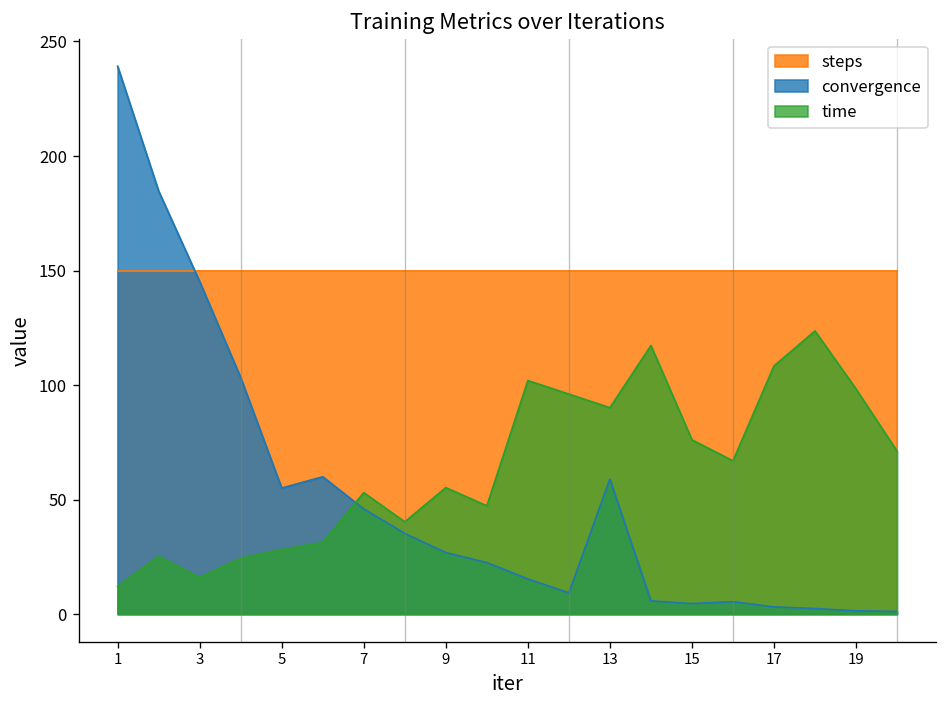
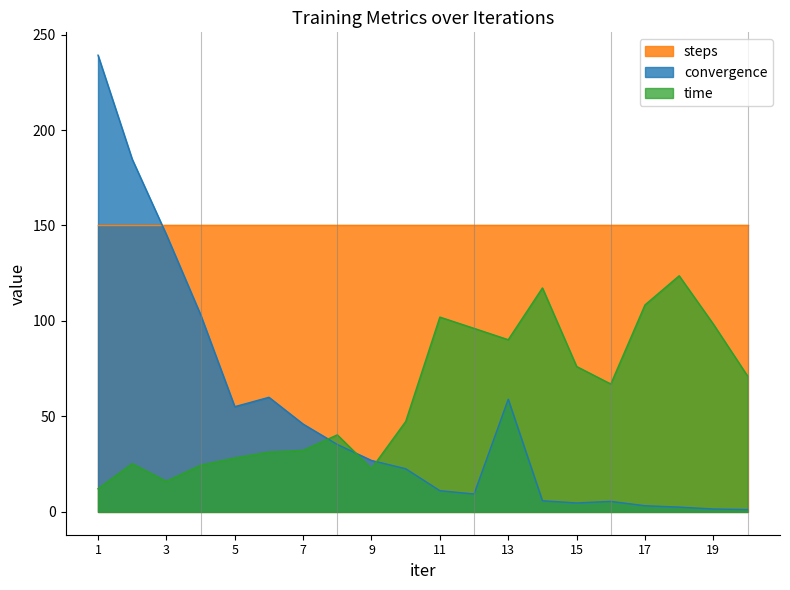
  {
    "steps": {
      "1": 150,
      "3": 150,
      "5": 150,
      "7": 150,
      "9": 150,
      "11": 150,
      "13": 150,
      "15": 150,
      "17": 150,
      "19": 150
    },
    "convergence": {
      "1": 239,
      "3": 145,
      "5": 55,
      "7": 46,
      "9": 27,
-     "11": 15,
+     "11": 11,
      "13": 59,
      "15": 5,
      "17": 3,
      "19": 2
    },
    "time": {
      "1": 12,
      "3": 16,
      "5": 28,
-     "7": 53,
-     "9": 55,
+     "7": 32,
+     "9": 23,
      "11": 102,
      "13": 90,
      "15": 76,
      "17": 108,
      "19": 98
    }
  }
